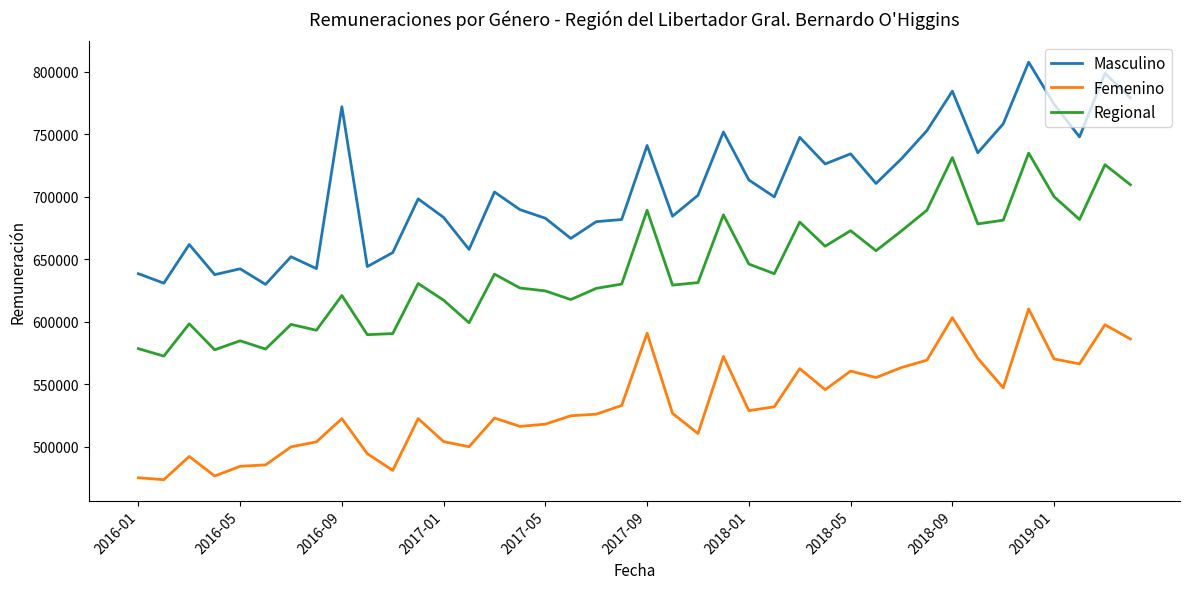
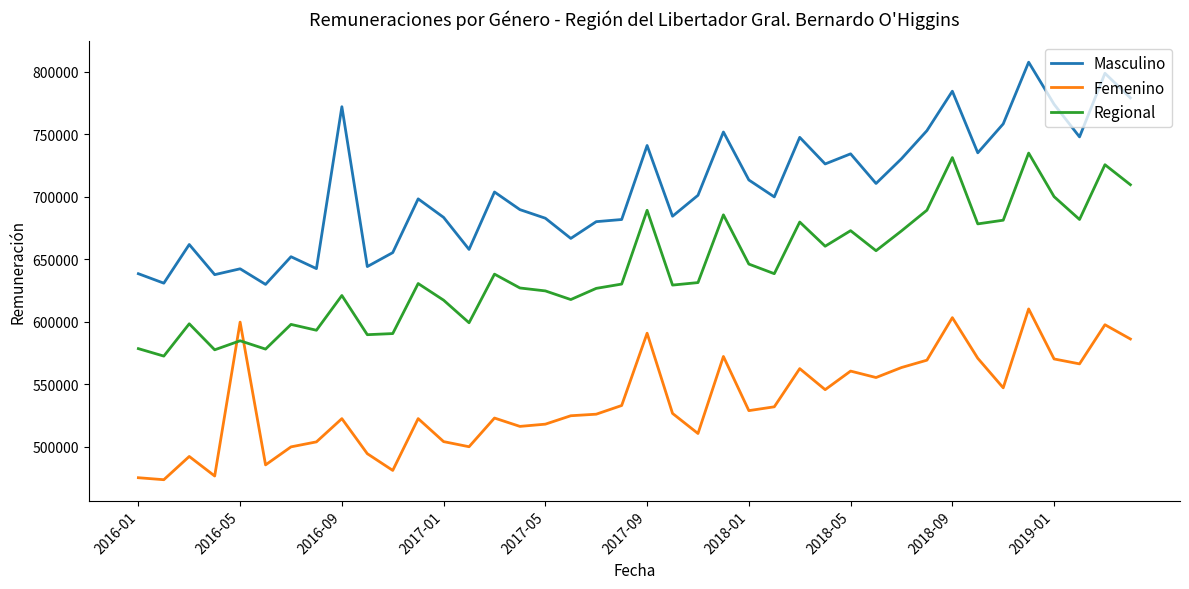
  {
    "Masculino": {
      "2016-01": 639000,
      "2016-05": 642000,
      "2016-09": 772000,
      "2017-01": 684000,
      "2017-05": 683000,
      "2017-09": 741000,
      "2018-01": 714000,
      "2018-05": 734000,
      "2018-09": 785000
    },
    "Femenino": {
      "2016-01": 475000,
-     "2016-05": 484000,
+     "2016-05": 600000,
      "2016-09": 522000,
      "2017-01": 504000,
      "2017-05": 518000,
      "2017-09": 591000,
      "2018-01": 529000,
      "2018-05": 561000,
      "2018-09": 603000,
      "2019-01": 570000
    },
    "Regional": {
      "2016-01": 579000,
      "2016-05": 585000,
      "2016-09": 621000,
      "2017-01": 617000,
      "2017-05": 625000,
      "2017-09": 689000,
      "2018-01": 646000,
      "2018-05": 673000,
      "2018-09": 731000,
      "2019-01": 700000
    }
  }
